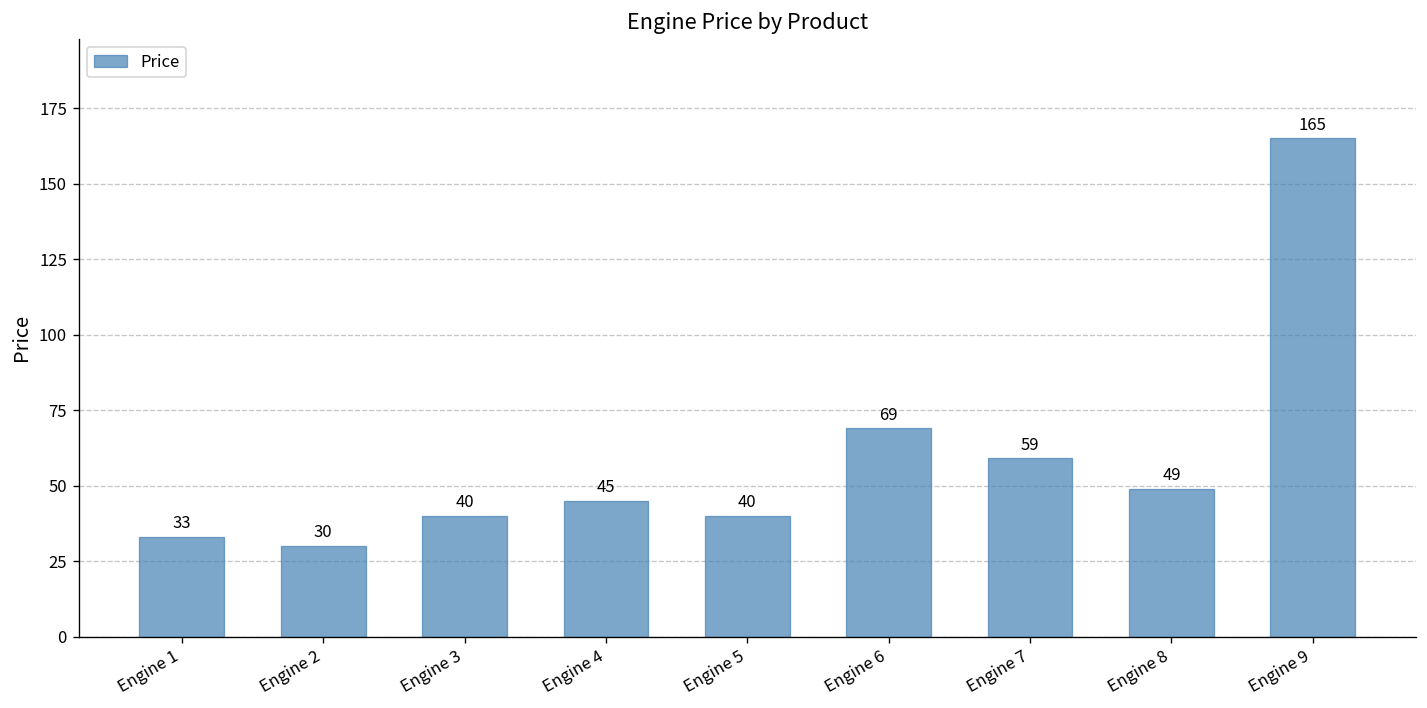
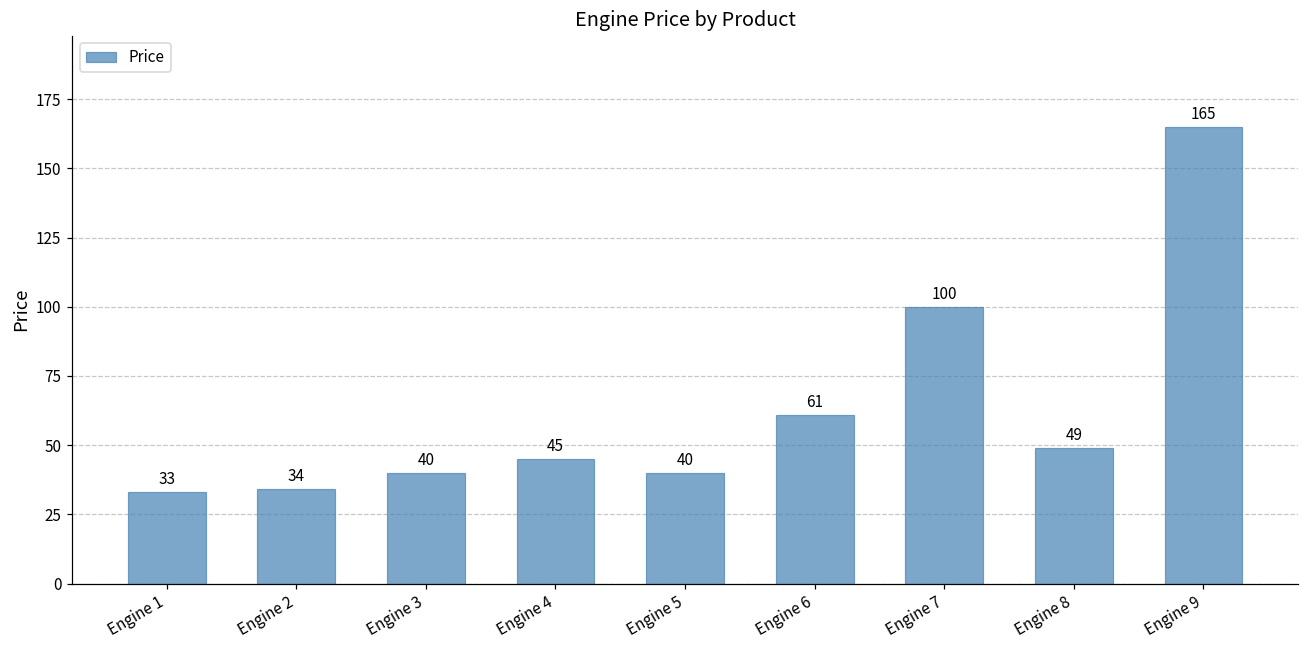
  {
    "Engine 1": 33,
-   "Engine 2": 30,
+   "Engine 2": 34,
    "Engine 3": 40,
    "Engine 4": 45,
    "Engine 5": 40,
-   "Engine 6": 69,
-   "Engine 7": 59,
+   "Engine 6": 61,
+   "Engine 7": 100,
    "Engine 8": 49,
    "Engine 9": 165
  }
